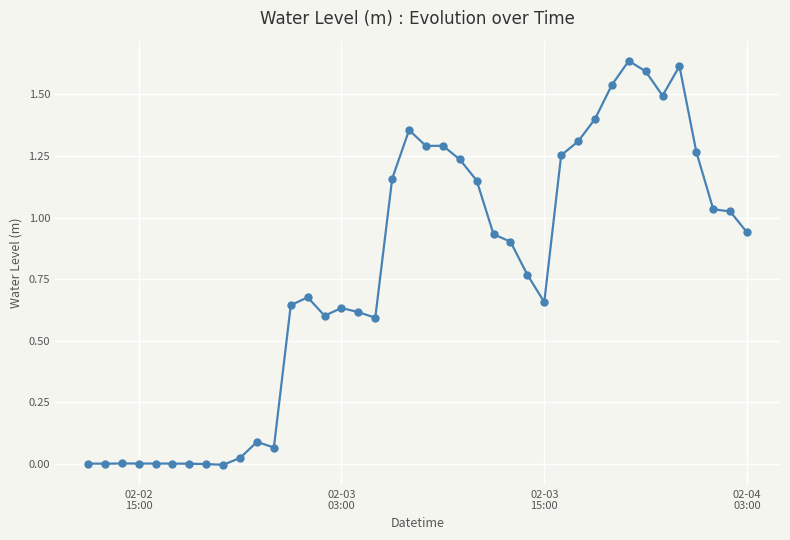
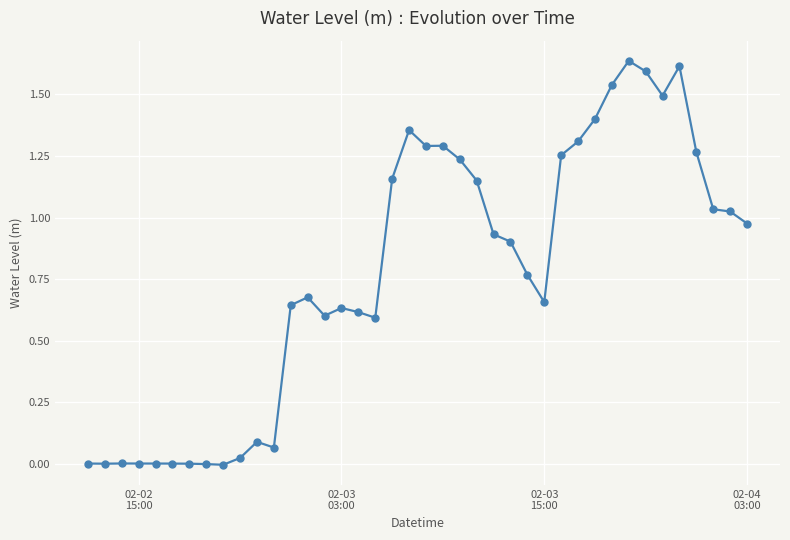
  {
    "02-02 15:00": 0.00,
    "02-03 03:00": 0.63,
    "02-03 15:00": 0.66,
-   "02-04 03:00": 0.94
+   "02-04 03:00": 0.98
  }
